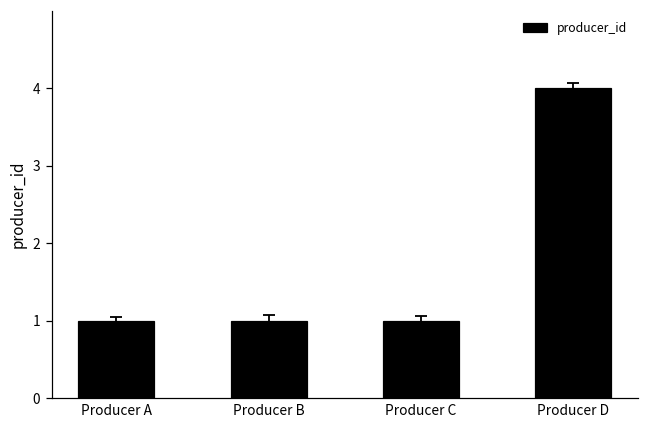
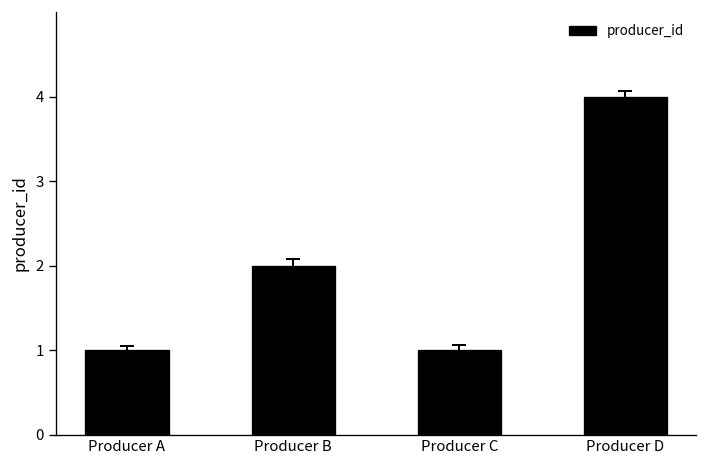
  {
    "producer_id": {
      "Producer A": 1,
-     "Producer B": 1,
+     "Producer B": 2,
      "Producer C": 1,
      "Producer D": 4
    }
  }
